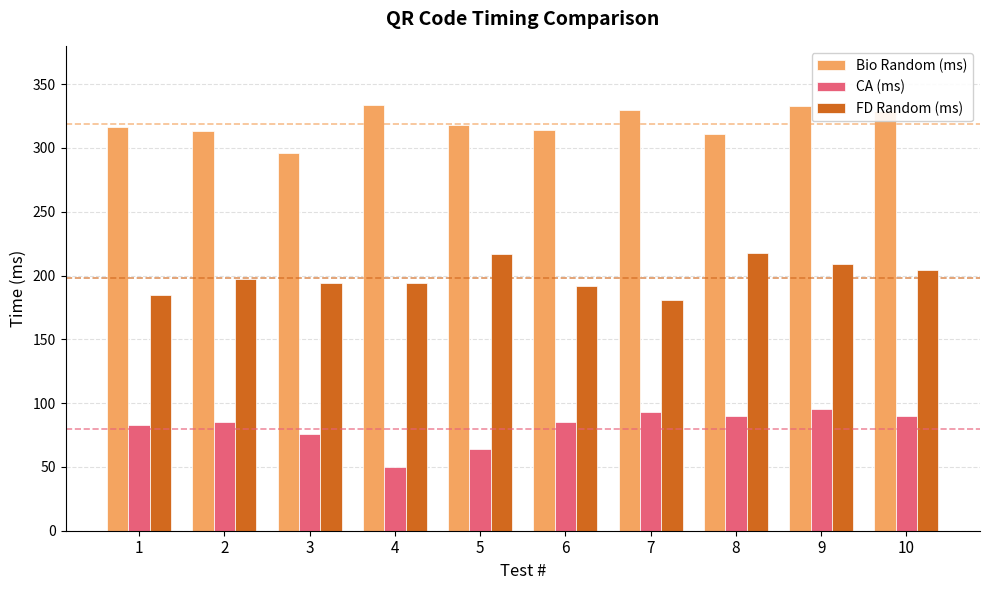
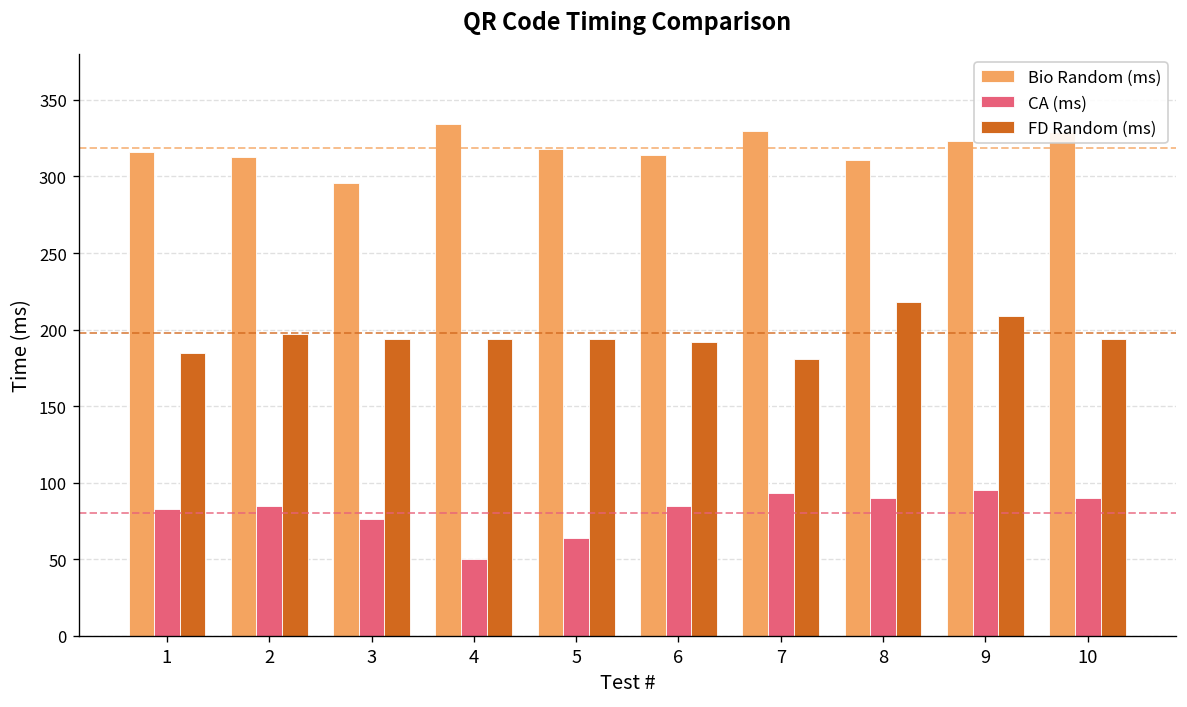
  {
    "Bio Random (ms)": {
      "1": 316,
      "2": 313,
      "3": 296,
      "4": 334,
      "5": 318,
      "6": 314,
      "7": 330,
      "8": 311,
-     "9": 333
+     "9": 323
    },
    "CA (ms)": {
      "1": 83,
      "2": 85,
      "3": 76,
      "4": 50,
      "5": 64,
      "6": 85,
      "7": 93,
      "8": 90,
      "9": 95,
      "10": 90
    },
    "FD Random (ms)": {
      "1": 185,
      "2": 197,
      "3": 194,
      "4": 194,
-     "5": 217,
+     "5": 194,
      "6": 192,
      "7": 181,
      "8": 218,
      "9": 209,
-     "10": 204
+     "10": 194
    }
  }
